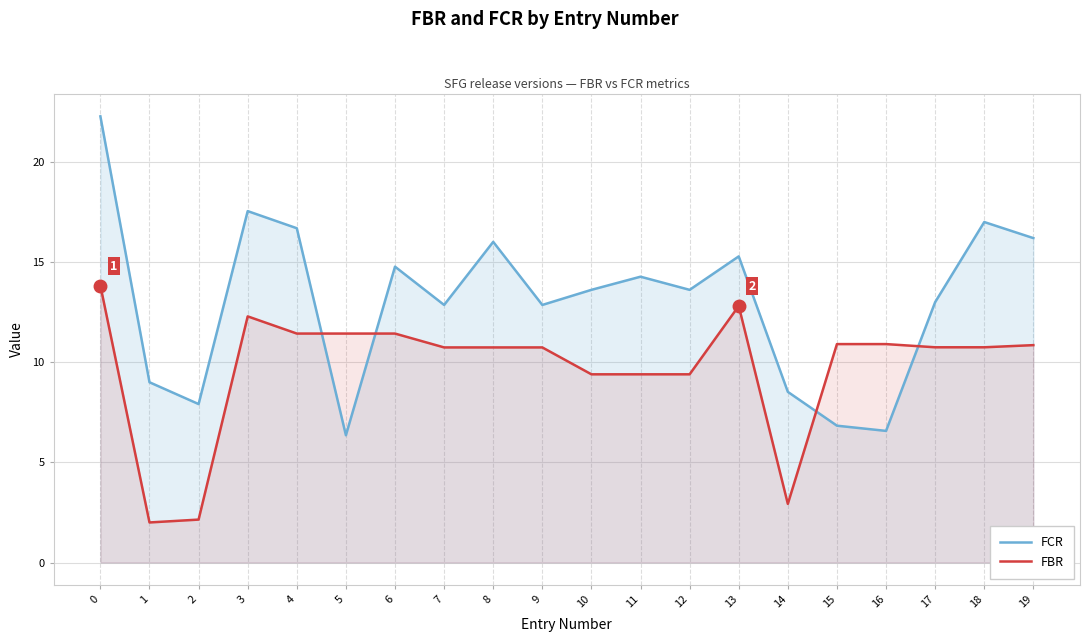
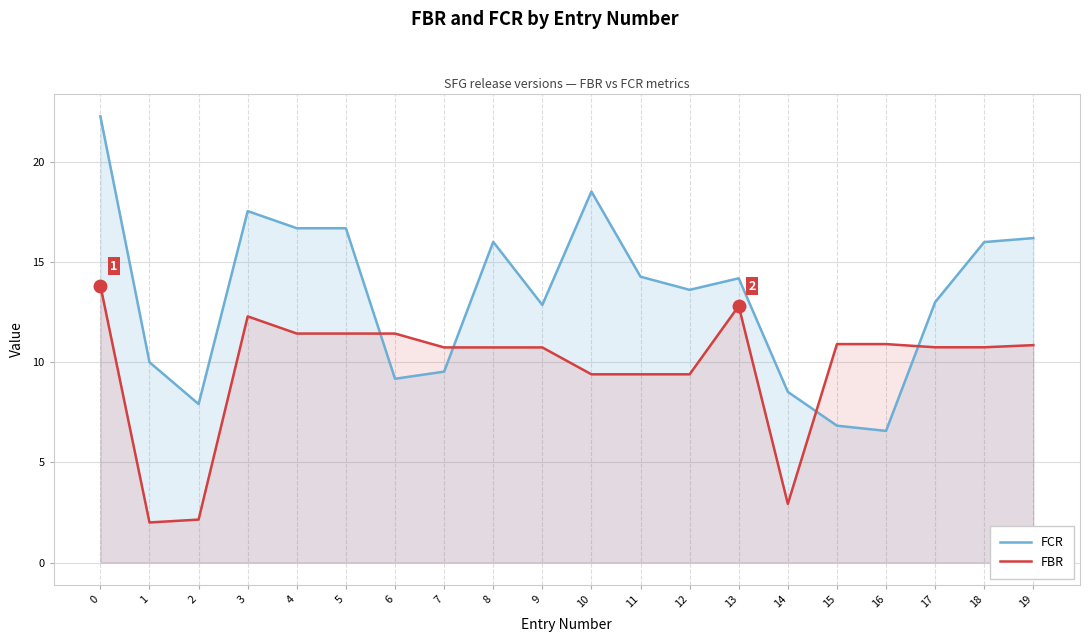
  {
    "FCR": {
      "0": 22.3,
-     "1": 9,
+     "1": 10,
      "2": 7.9,
      "3": 17.5,
      "4": 16.7,
-     "5": 6.4,
-     "6": 14.8,
-     "7": 12.9,
+     "5": 16.7,
+     "6": 9.2,
+     "7": 9.5,
      "8": 16.0,
      "9": 12.9,
-     "10": 13.6,
+     "10": 18.5,
      "11": 14.3,
      "12": 13.6,
-     "13": 15.3,
+     "13": 14.2,
      "14": 8.5,
      "15": 6.8,
      "16": 6.6,
      "17": 13.0,
-     "18": 17,
+     "18": 16,
      "19": 16.2
    }
  }
